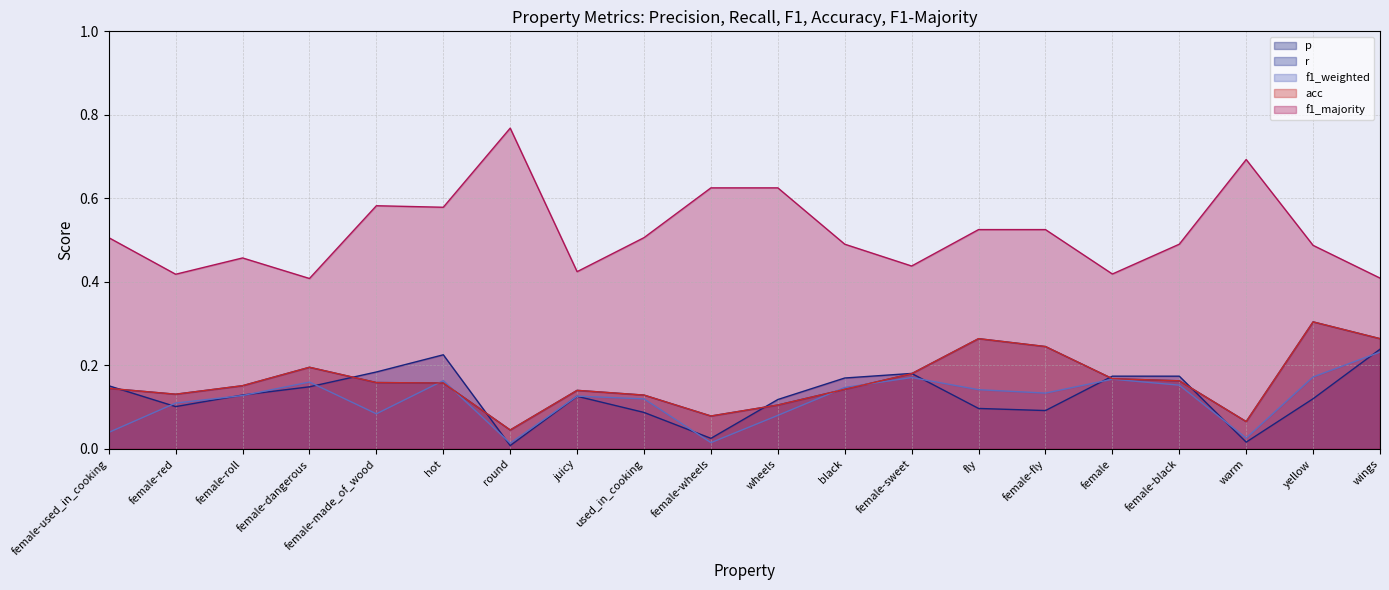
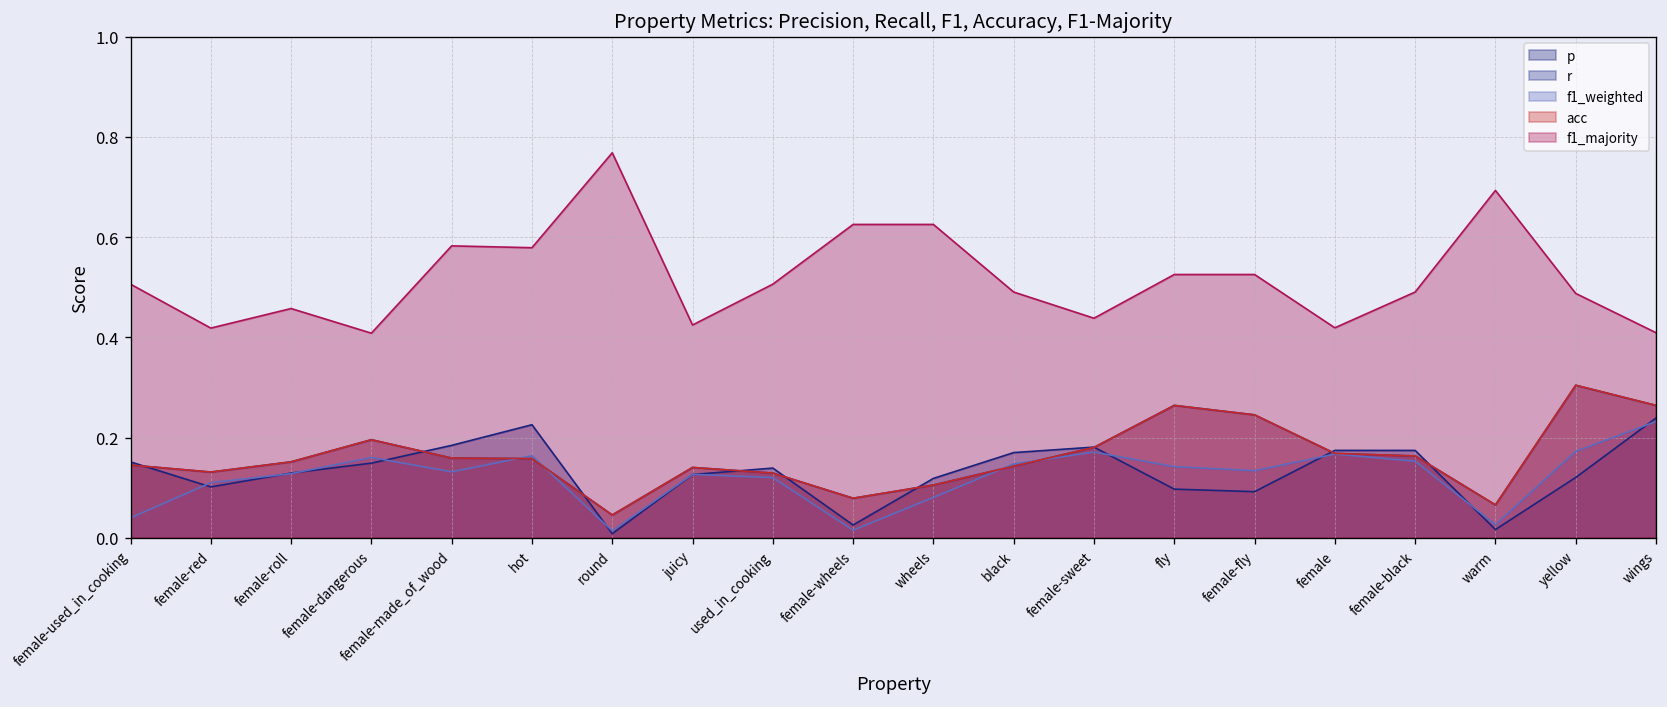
  {
    "p": {
      "female-used_in_cooking": 0.15,
      "female-red": 0.10,
      "female-dangerous": 0.15,
      "female-made_of_wood": 0.18,
      "hot": 0.23,
-     "used_in_cooking": 0.09,
+     "used_in_cooking": 0.14,
      "female-wheels": 0.03,
      "wheels": 0.12,
      "black": 0.17,
      "fly": 0.10,
      "female-fly": 0.09,
      "female-black": 0.17,
      "warm": 0.02,
      "yellow": 0.12,
      "wings": 0.24
    },
    "f1_weighted": {
      "female-used_in_cooking": 0.04,
      "female-red": 0.11,
      "female-dangerous": 0.16,
-     "female-made_of_wood": 0.08,
+     "female-made_of_wood": 0.13,
      "used_in_cooking": 0.12,
      "female-wheels": 0.02,
      "wheels": 0.08,
      "female-sweet": 0.17,
      "fly": 0.14,
      "female-fly": 0.13,
      "female-black": 0.15,
      "warm": 0.03,
      "yellow": 0.17,
      "wings": 0.23
    }
  }
